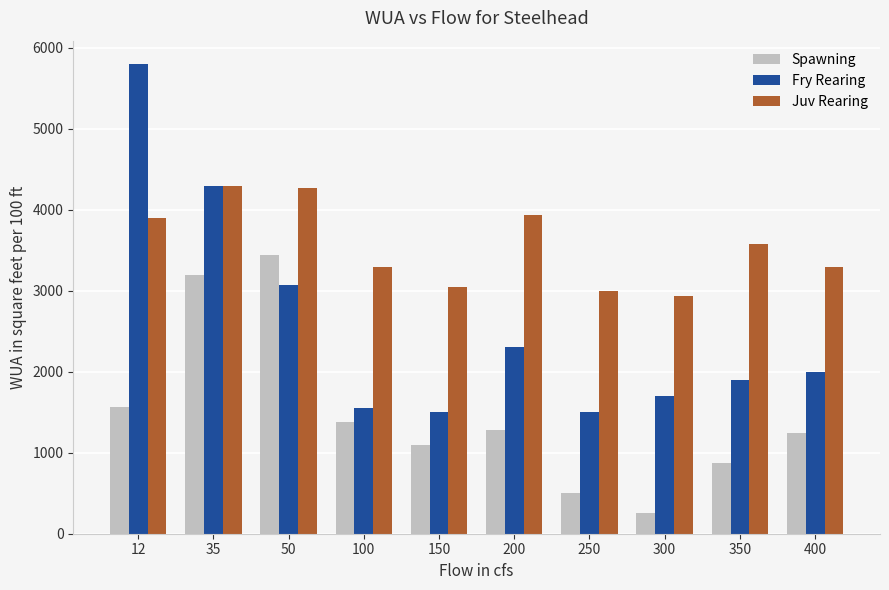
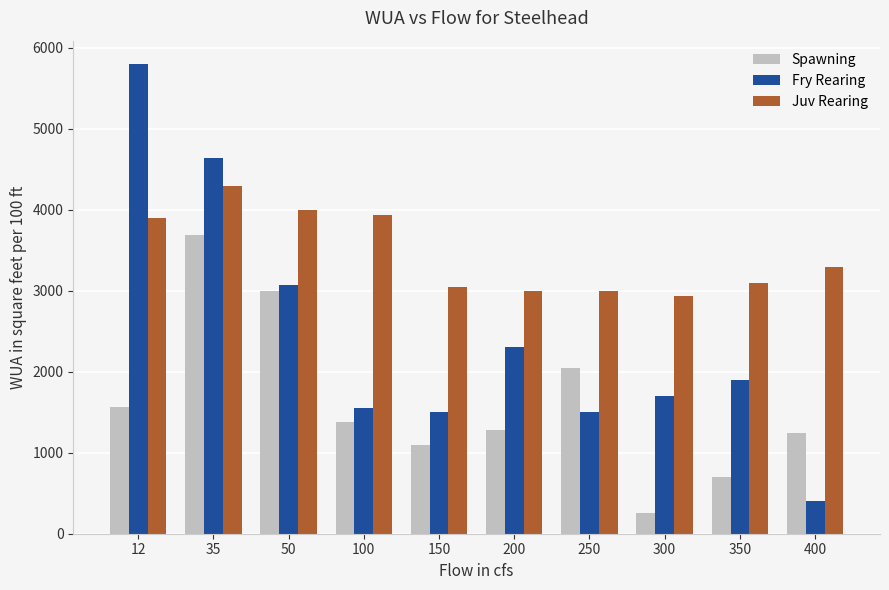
  {
    "Spawning": {
      "12": 1600,
-     "35": 3200,
-     "50": 3400,
+     "35": 3700,
+     "50": 3000,
      "100": 1400,
      "150": 1100,
      "200": 1300,
-     "250": 500,
+     "250": 2100,
      "300": 300,
-     "350": 900,
+     "350": 700,
      "400": 1200
    },
    "Fry Rearing": {
      "12": 5800,
-     "35": 4300,
+     "35": 4600,
      "50": 3100,
      "100": 1600,
      "150": 1500,
      "200": 2300,
      "250": 1500,
      "300": 1700,
      "350": 1900,
-     "400": 2000
+     "400": 400
    },
    "Juv Rearing": {
      "12": 3900,
      "35": 4300,
-     "50": 4300,
-     "100": 3300,
+     "50": 4000,
+     "100": 3900,
      "150": 3100,
-     "200": 3900,
+     "200": 3000,
      "250": 3000,
      "300": 2900,
-     "350": 3600,
+     "350": 3100,
      "400": 3300
    }
  }
